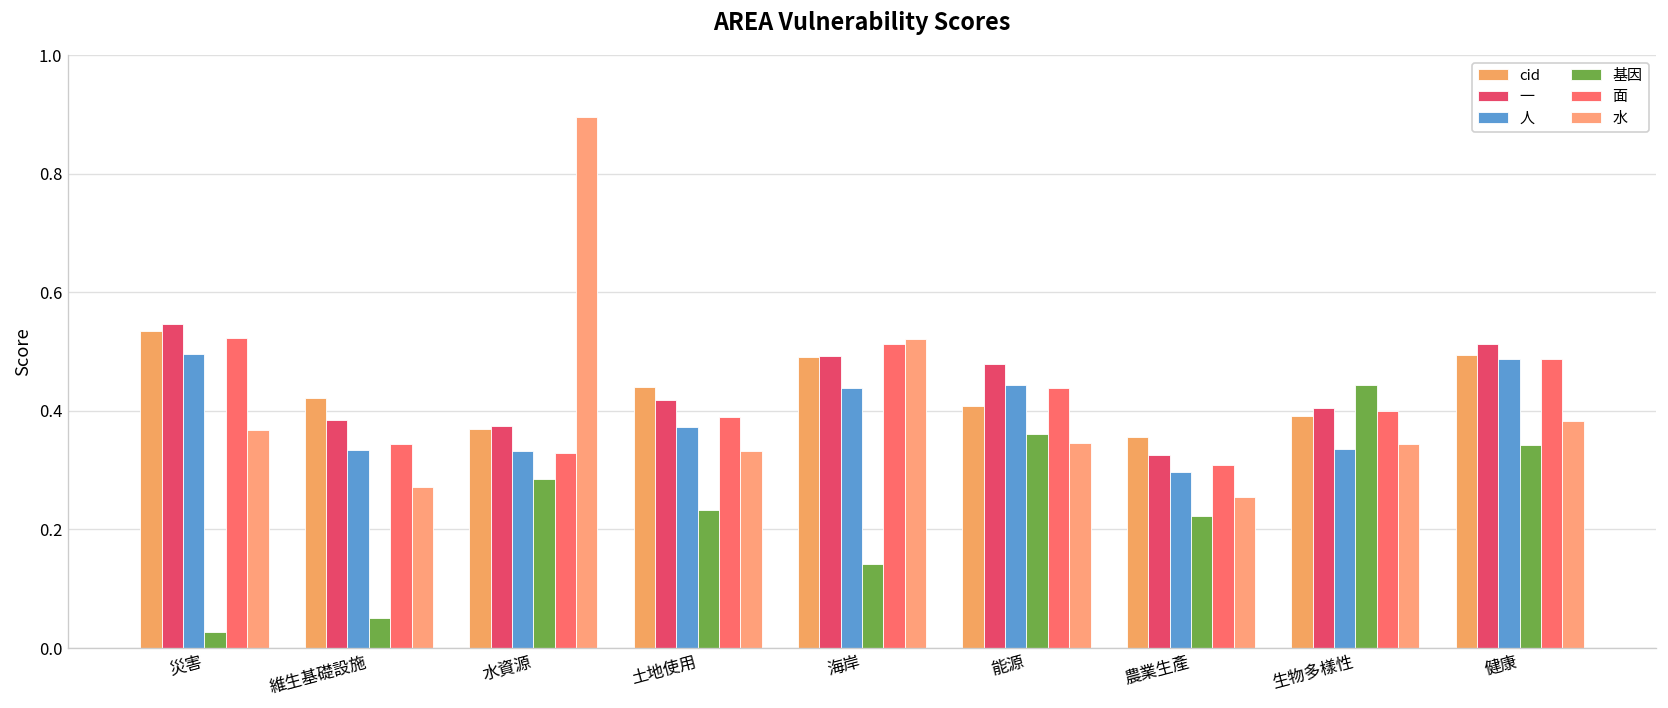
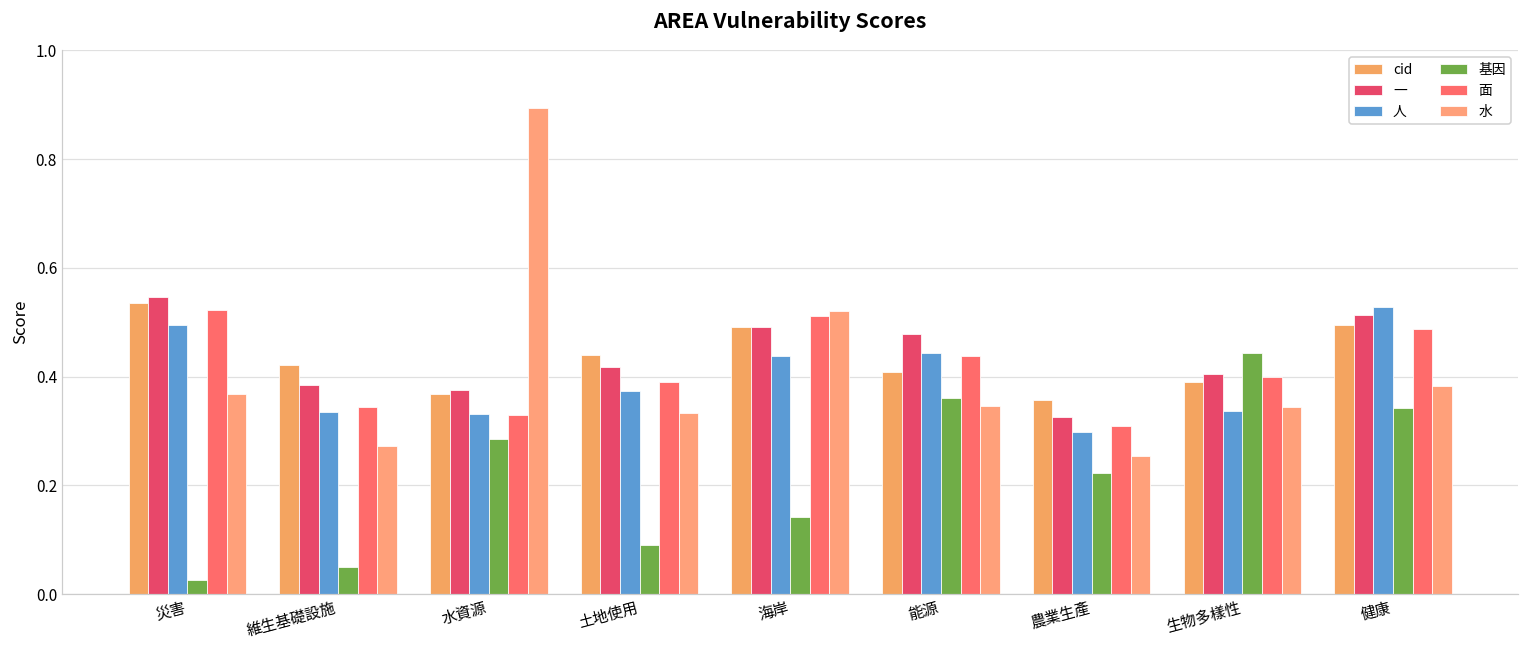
  {
    "⼈": {
      "災害": 0.50,
      "維生基礎設施": 0.33,
      "水資源": 0.33,
      "土地使用": 0.37,
      "海岸": 0.44,
      "能源": 0.44,
      "農業生產": 0.30,
      "生物多樣性": 0.34,
-     "健康": 0.49
+     "健康": 0.53
    },
    "基因": {
      "災害": 0.03,
      "維生基礎設施": 0.05,
      "水資源": 0.29,
-     "土地使用": 0.23,
+     "土地使用": 0.09,
      "海岸": 0.14,
      "能源": 0.36,
      "農業生產": 0.22,
      "生物多樣性": 0.44,
      "健康": 0.34
    }
  }
